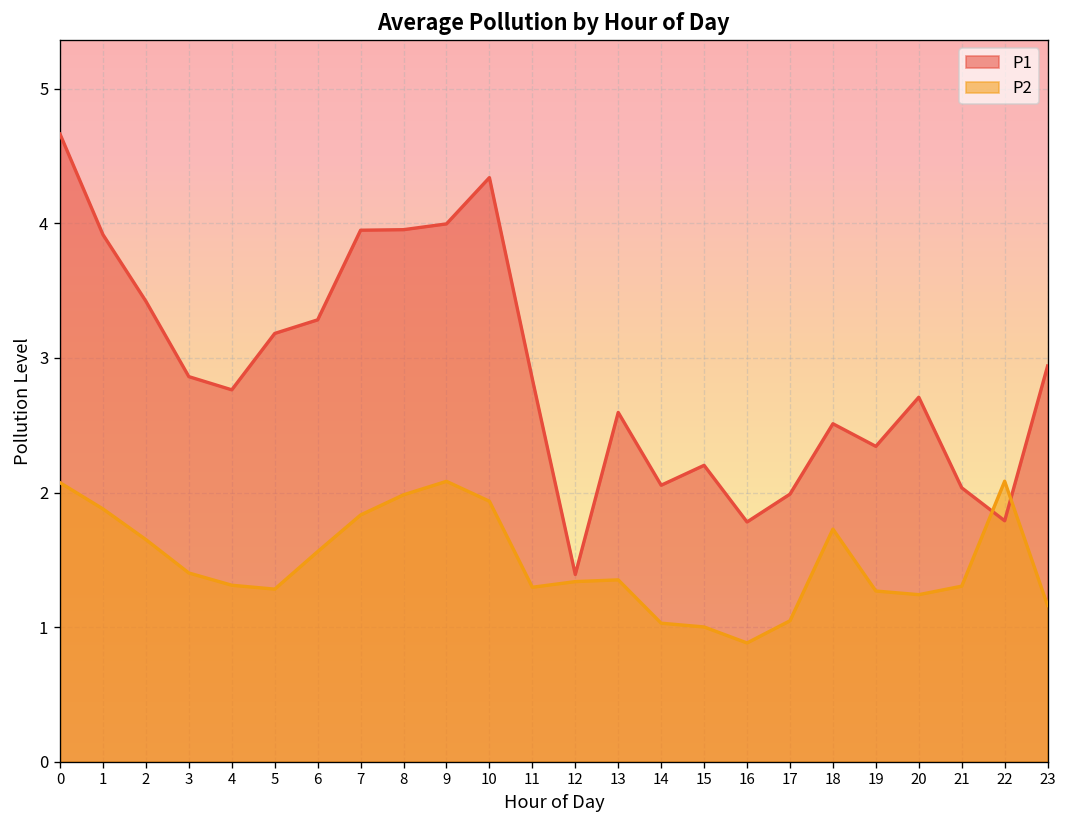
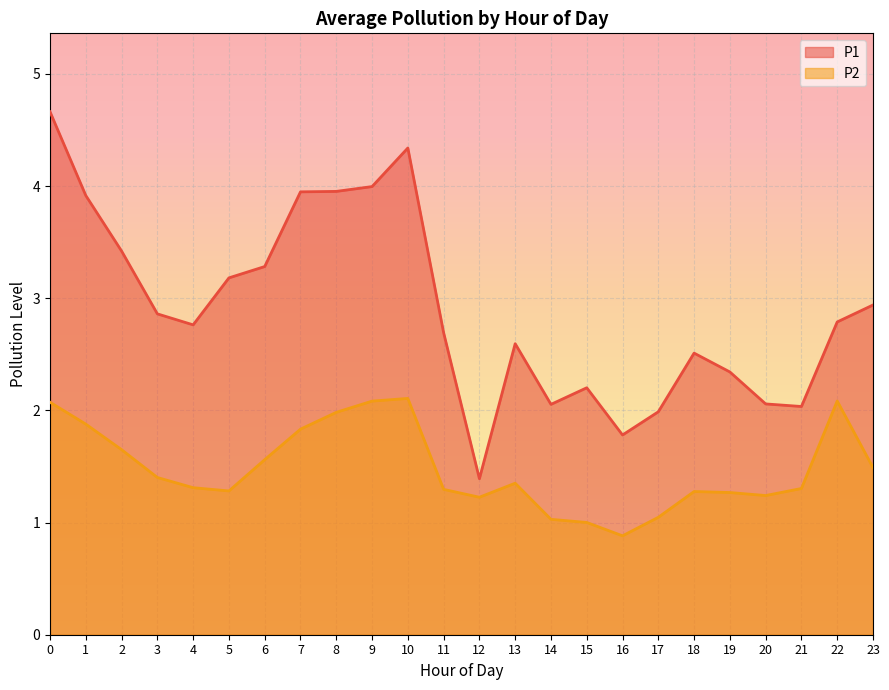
  {
    "P1": {
      "0": 4.66,
      "1": 3.92,
      "2": 3.42,
      "3": 2.86,
      "4": 2.76,
      "5": 3.18,
      "6": 3.28,
      "7": 3.95,
      "8": 3.95,
      "9": 4.00,
      "10": 4.34,
-     "11": 2.84,
+     "11": 2.69,
      "12": 1.39,
      "13": 2.60,
      "14": 2.05,
      "15": 2.20,
      "16": 1.78,
      "17": 1.99,
      "18": 2.51,
      "19": 2.34,
-     "20": 2.71,
+     "20": 2.06,
      "21": 2.04,
-     "22": 1.79,
+     "22": 2.79,
      "23": 2.94
    },
    "P2": {
      "0": 2.07,
      "1": 1.88,
      "2": 1.65,
      "3": 1.40,
      "4": 1.31,
      "5": 1.28,
      "6": 1.56,
      "7": 1.83,
      "8": 1.98,
      "9": 2.08,
-     "10": 1.94,
+     "10": 2.11,
      "11": 1.30,
-     "12": 1.34,
+     "12": 1.23,
      "13": 1.35,
      "14": 1.03,
      "15": 1.00,
      "16": 0.88,
      "17": 1.05,
-     "18": 1.73,
+     "18": 1.28,
      "19": 1.27,
      "20": 1.24,
      "21": 1.30,
      "22": 2.08,
-     "23": 1.16
+     "23": 1.49
    }
  }
